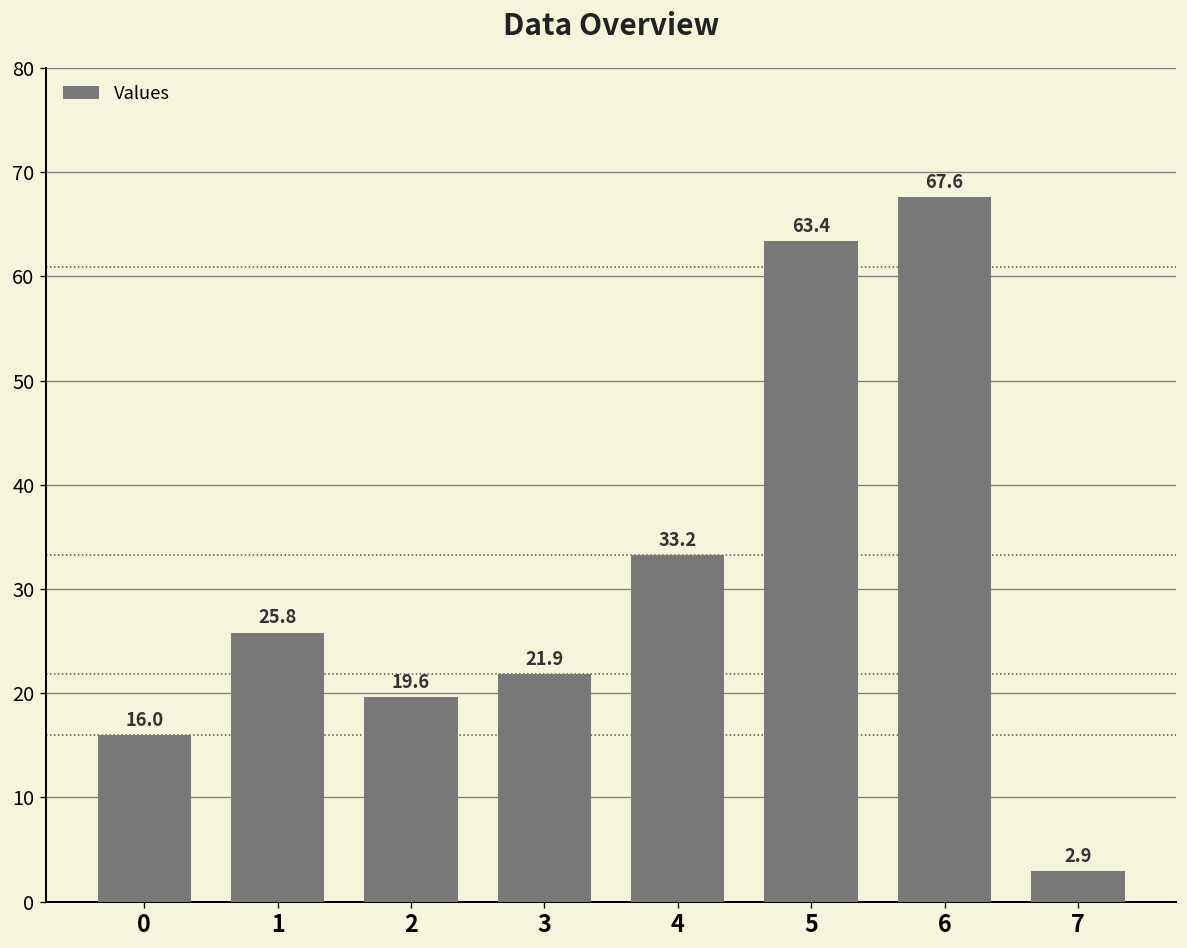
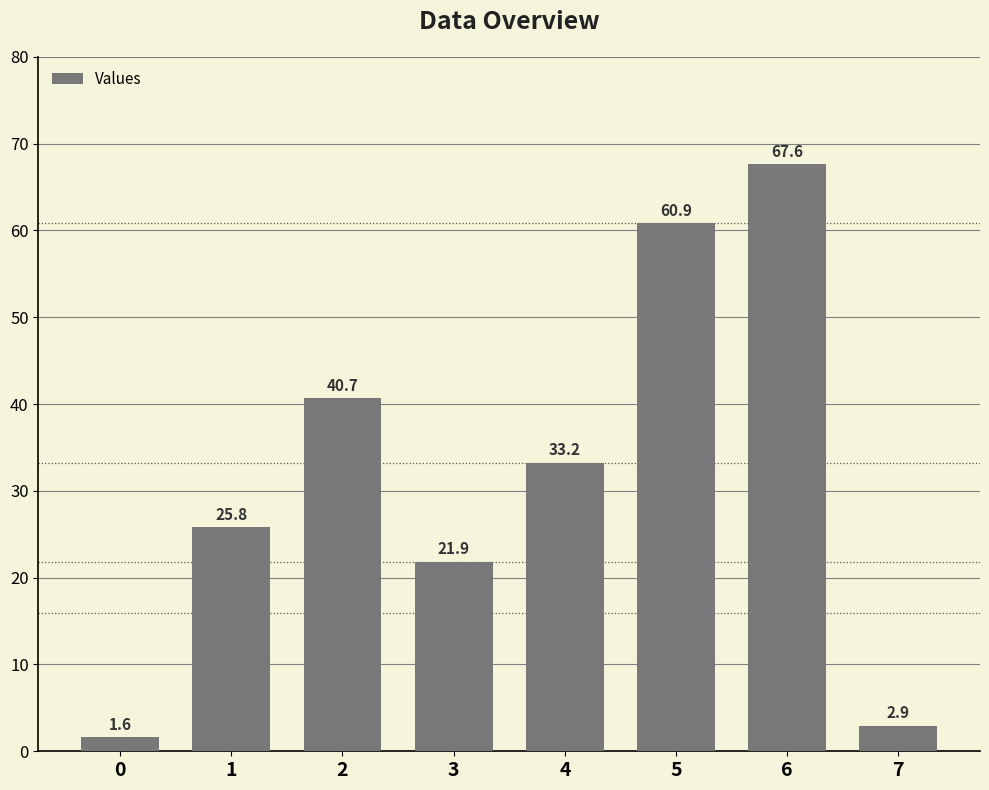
  {
-   "0": 16.0,
+   "0": 1.6,
    "1": 25.8,
-   "2": 19.6,
+   "2": 40.7,
    "3": 21.9,
    "4": 33.2,
-   "5": 63.4,
+   "5": 60.9,
    "6": 67.6,
    "7": 2.9
  }
